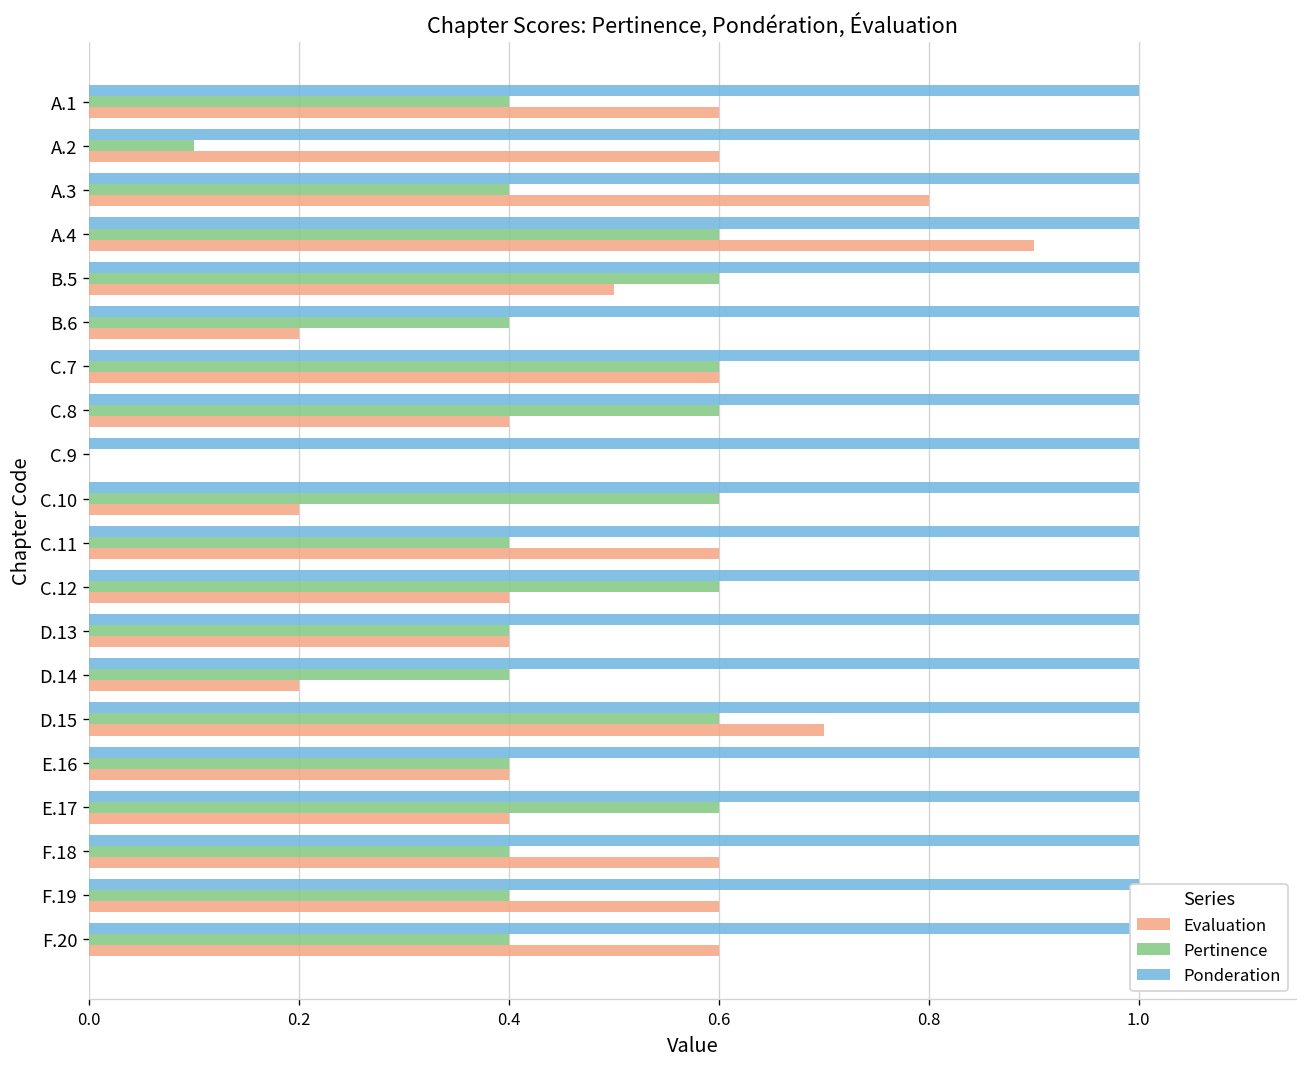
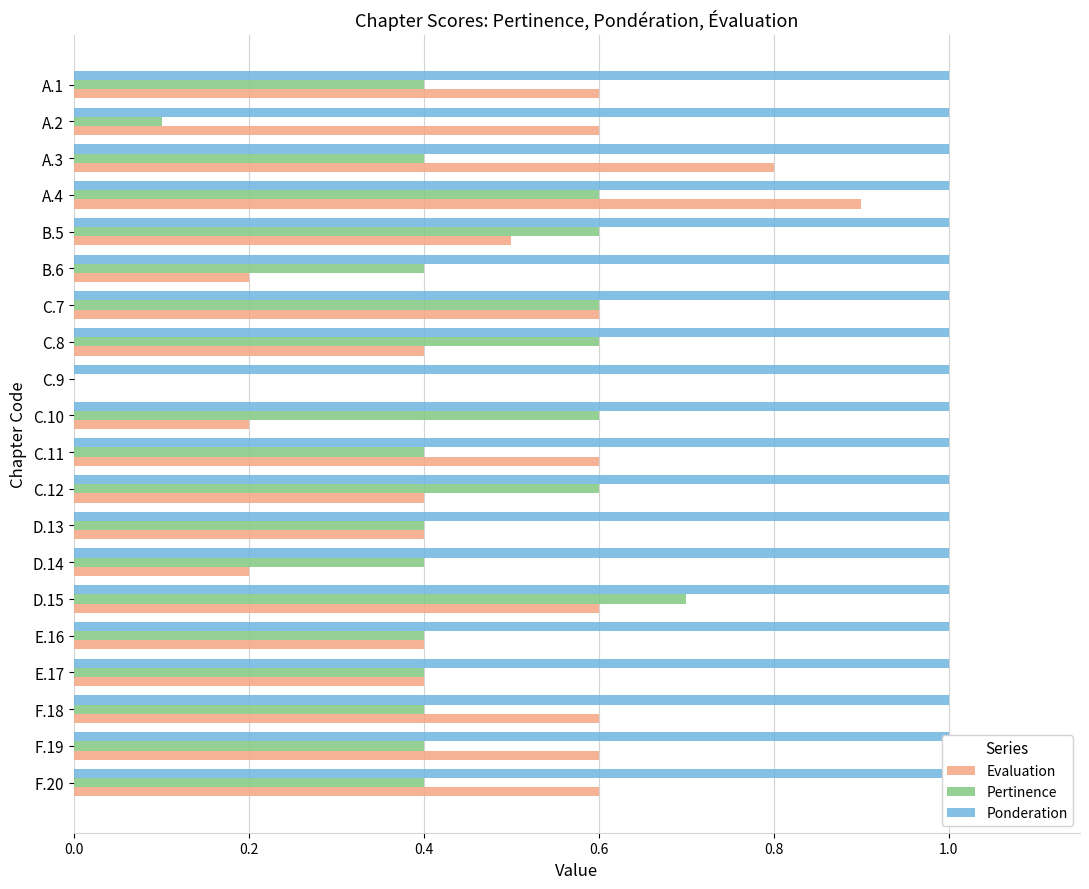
  {
    "Evaluation": {
      "A.1": 0.6,
      "A.2": 0.6,
      "A.3": 0.8,
      "A.4": 0.9,
      "B.5": 0.5,
      "B.6": 0.2,
      "C.7": 0.6,
      "C.8": 0.4,
      "C.9": 0.0,
      "C.10": 0.2,
      "C.11": 0.6,
      "C.12": 0.4,
      "D.13": 0.4,
      "D.14": 0.2,
-     "D.15": 0.7,
+     "D.15": 0.6,
      "E.16": 0.4,
      "E.17": 0.4,
      "F.18": 0.6,
      "F.19": 0.6,
      "F.20": 0.6
    },
    "Pertinence": {
      "A.1": 0.4,
      "A.2": 0.1,
      "A.3": 0.4,
      "A.4": 0.6,
      "B.5": 0.6,
      "B.6": 0.4,
      "C.7": 0.6,
      "C.8": 0.6,
      "C.9": 0.0,
      "C.10": 0.6,
      "C.11": 0.4,
      "C.12": 0.6,
      "D.13": 0.4,
      "D.14": 0.4,
-     "D.15": 0.6,
+     "D.15": 0.7,
      "E.16": 0.4,
-     "E.17": 0.6,
+     "E.17": 0.4,
      "F.18": 0.4,
      "F.19": 0.4,
      "F.20": 0.4
    },
    "Ponderation": {
      "A.1": 1.0,
      "A.2": 1.0,
      "A.3": 1.0,
      "A.4": 1.0,
      "B.5": 1.0,
      "B.6": 1.0,
      "C.7": 1.0,
      "C.8": 1.0,
      "C.9": 1.0,
      "C.10": 1.0,
      "C.11": 1.0,
      "C.12": 1.0,
      "D.13": 1.0,
      "D.14": 1.0,
      "D.15": 1.0,
      "E.16": 1.0,
      "E.17": 1.0,
      "F.18": 1.0
    }
  }
